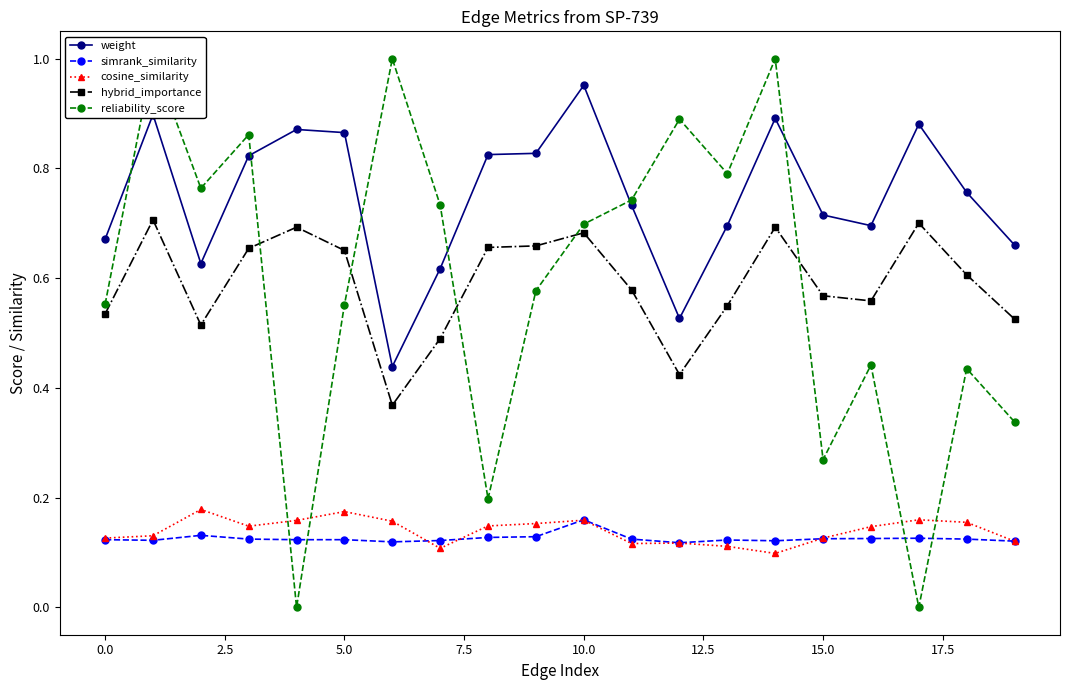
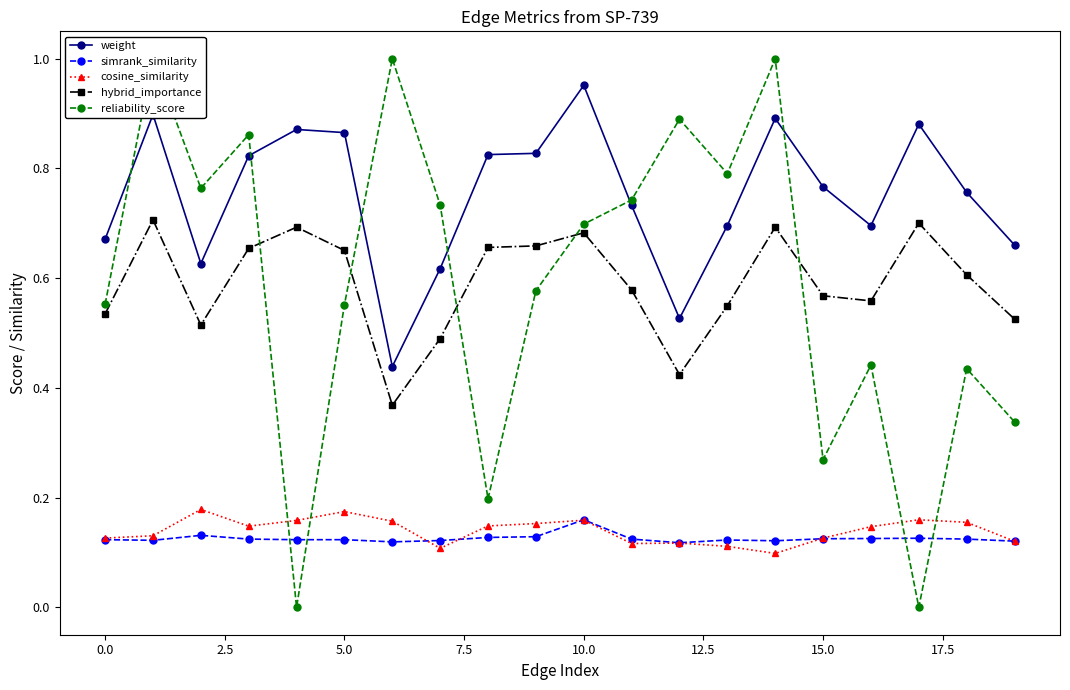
  {
    "weight": {
      "0.0": 0.67,
      "5.0": 0.87,
      "10.0": 0.95,
-     "15.0": 0.72
+     "15.0": 0.77
    },
    "simrank_similarity": {
      "5.0": 0.12
    },
    "cosine_similarity": {
      "5.0": 0.17
    },
    "hybrid_importance": {
      "0.0": 0.53,
      "5.0": 0.65,
      "10.0": 0.68,
      "15.0": 0.57
    },
    "reliability_score": {
      "0.0": 0.55,
      "5.0": 0.55,
      "10.0": 0.70,
      "15.0": 0.27
    }
  }
